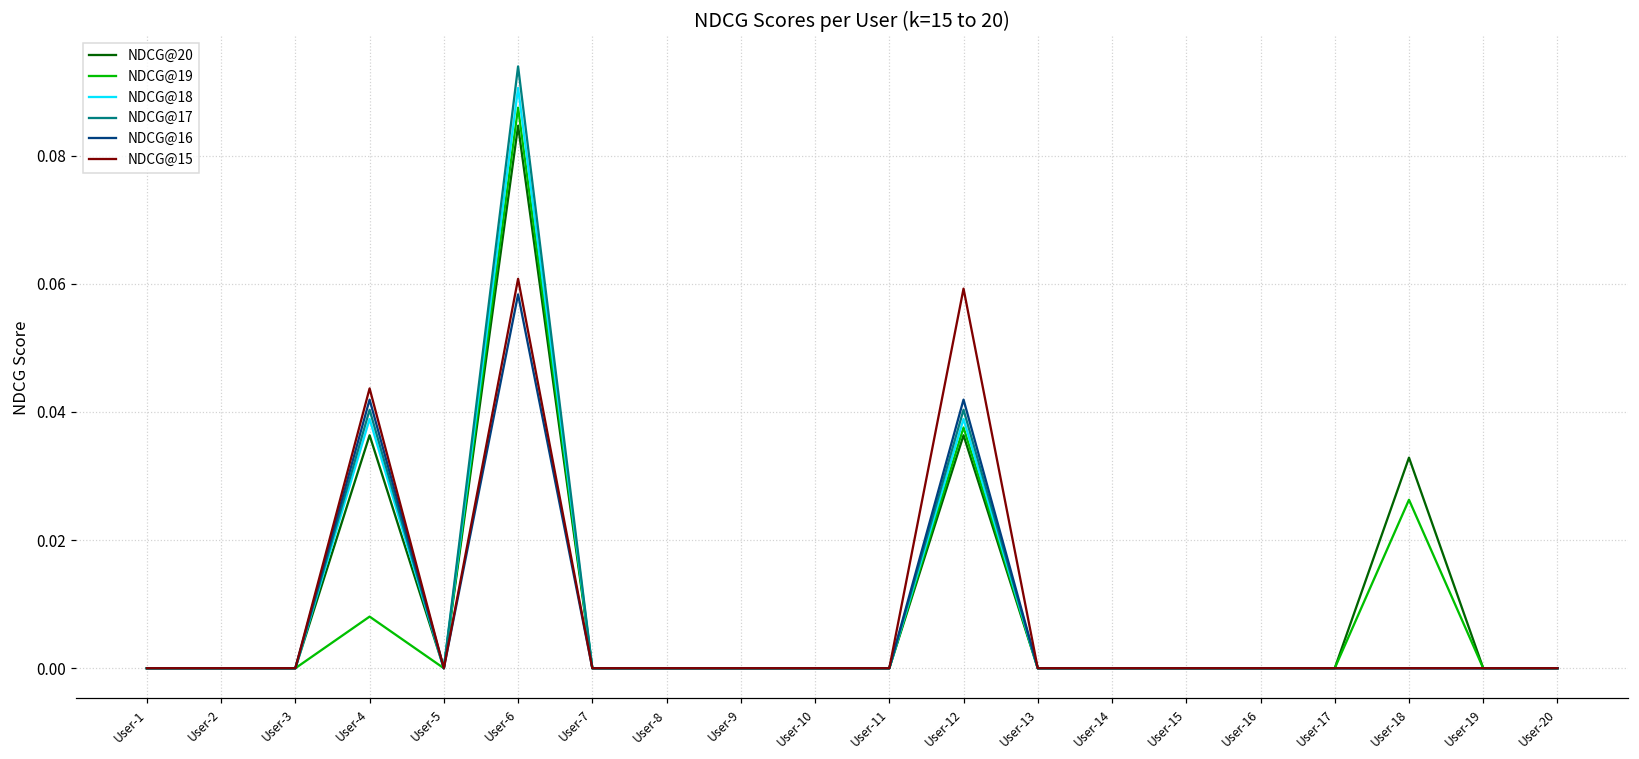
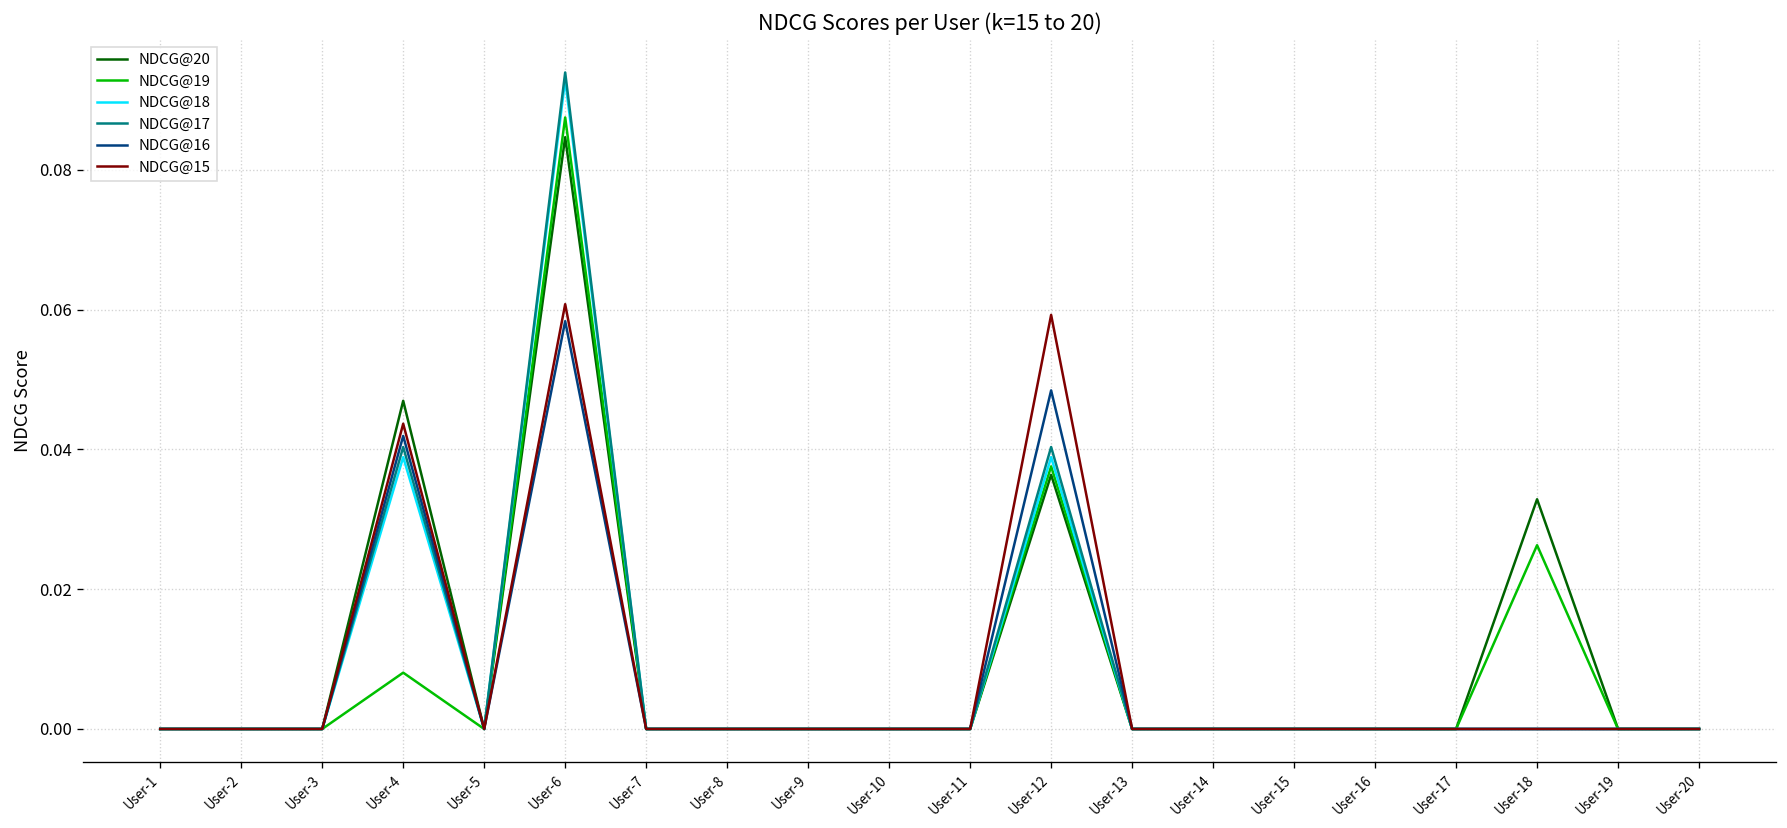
  {
    "NDCG@20": {
-     "User-4": 0.036,
+     "User-4": 0.047,
      "User-6": 0.085,
      "User-12": 0.036,
      "User-18": 0.033
    },
    "NDCG@19": {
      "User-4": 0.008,
      "User-6": 0.087,
      "User-12": 0.038,
      "User-18": 0.026
    },
    "NDCG@18": {
      "User-4": 0.039,
-     "User-6": 0.091,
+     "User-6": 0.093,
      "User-12": 0.039
    },
    "NDCG@17": {
      "User-4": 0.040,
      "User-6": 0.094,
      "User-12": 0.040
    },
    "NDCG@16": {
      "User-4": 0.042,
      "User-6": 0.058,
-     "User-12": 0.042
+     "User-12": 0.048
    },
    "NDCG@15": {
      "User-4": 0.044,
      "User-6": 0.061,
      "User-12": 0.059
    }
  }
